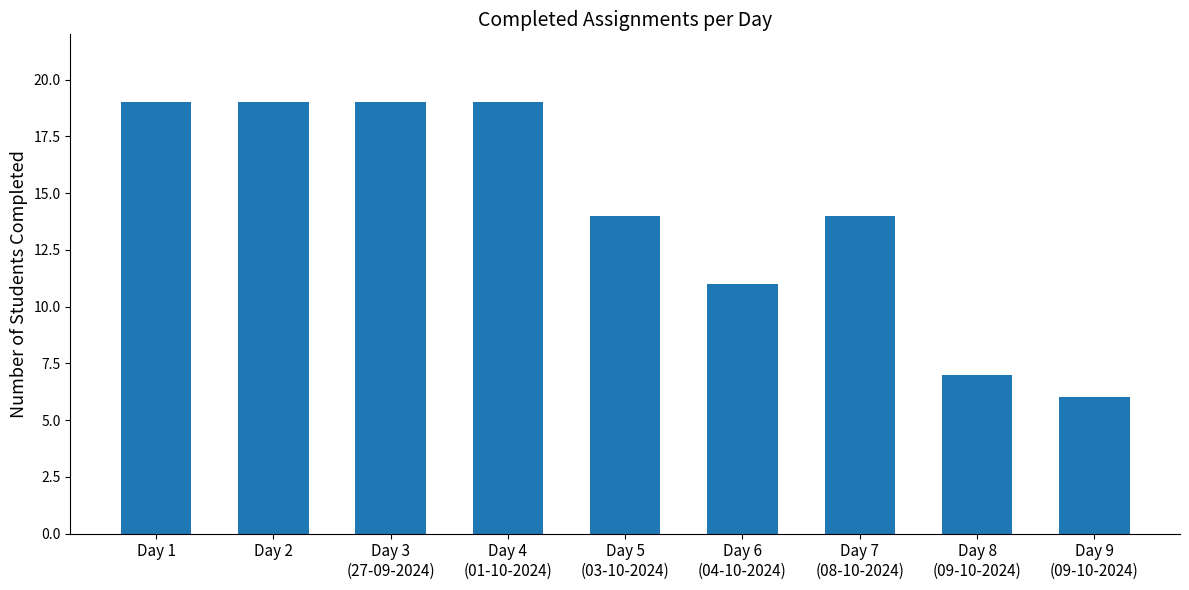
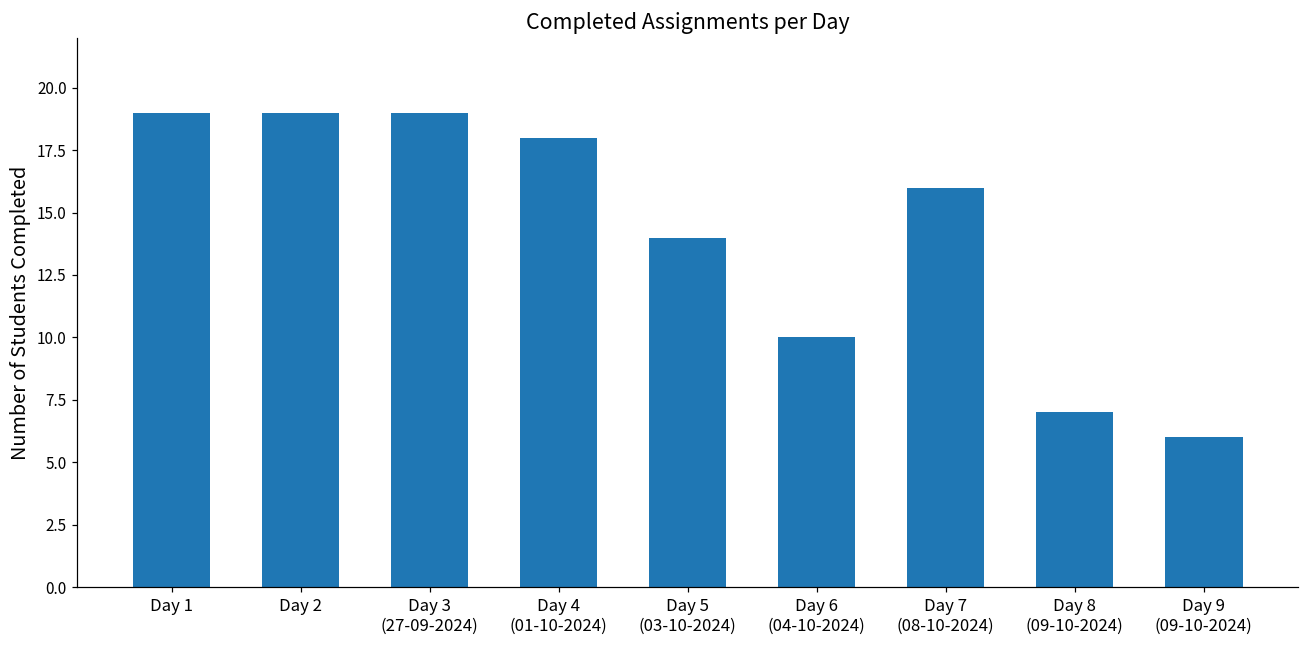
  {
    "Day 1": 19,
    "Day 2": 19,
    "Day 3 (27-09-2024)": 19,
-   "Day 4 (01-10-2024)": 19,
+   "Day 4 (01-10-2024)": 18,
    "Day 5 (03-10-2024)": 14,
-   "Day 6 (04-10-2024)": 11,
-   "Day 7 (08-10-2024)": 14,
+   "Day 6 (04-10-2024)": 10,
+   "Day 7 (08-10-2024)": 16,
    "Day 8 (09-10-2024)": 7,
    "Day 9 (09-10-2024)": 6
  }
